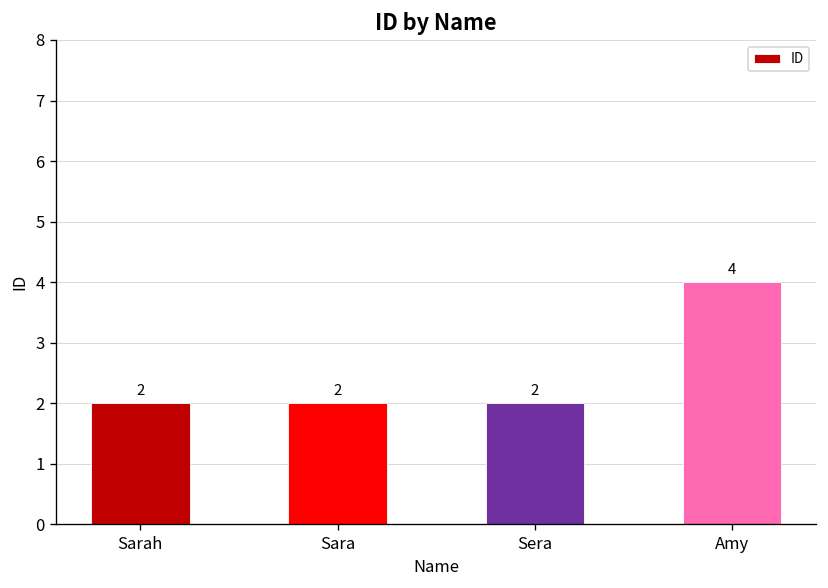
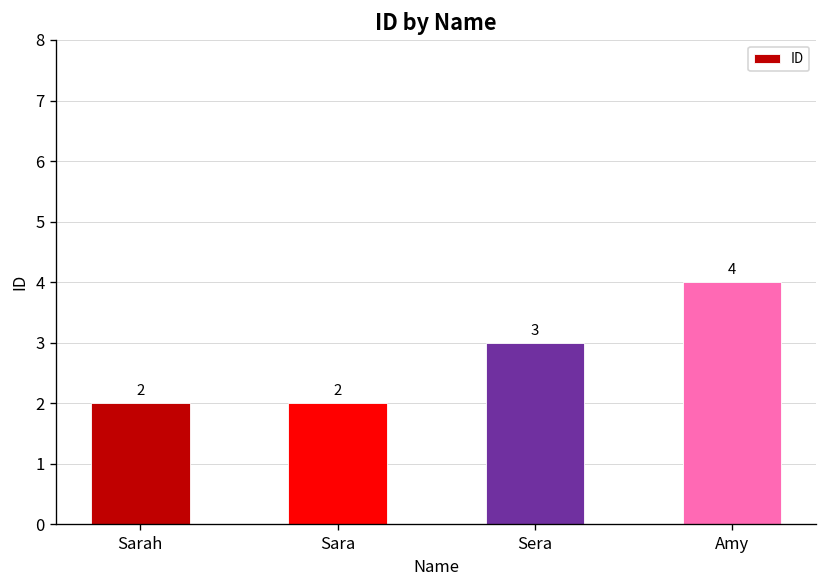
  {
    "Sarah": 2,
    "Sara": 2,
-   "Sera": 2,
+   "Sera": 3,
    "Amy": 4
  }
